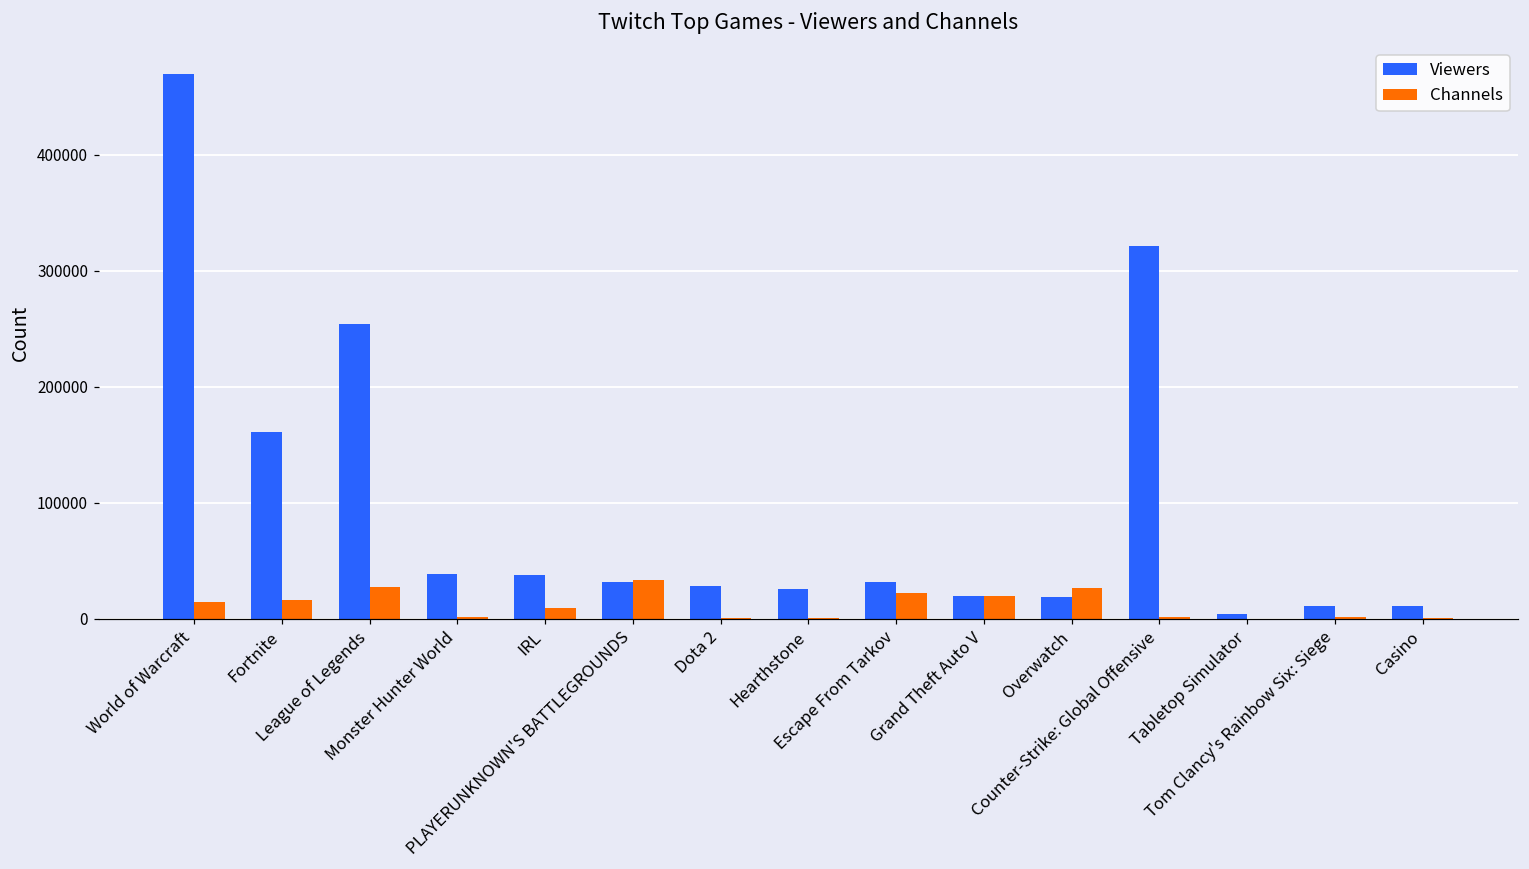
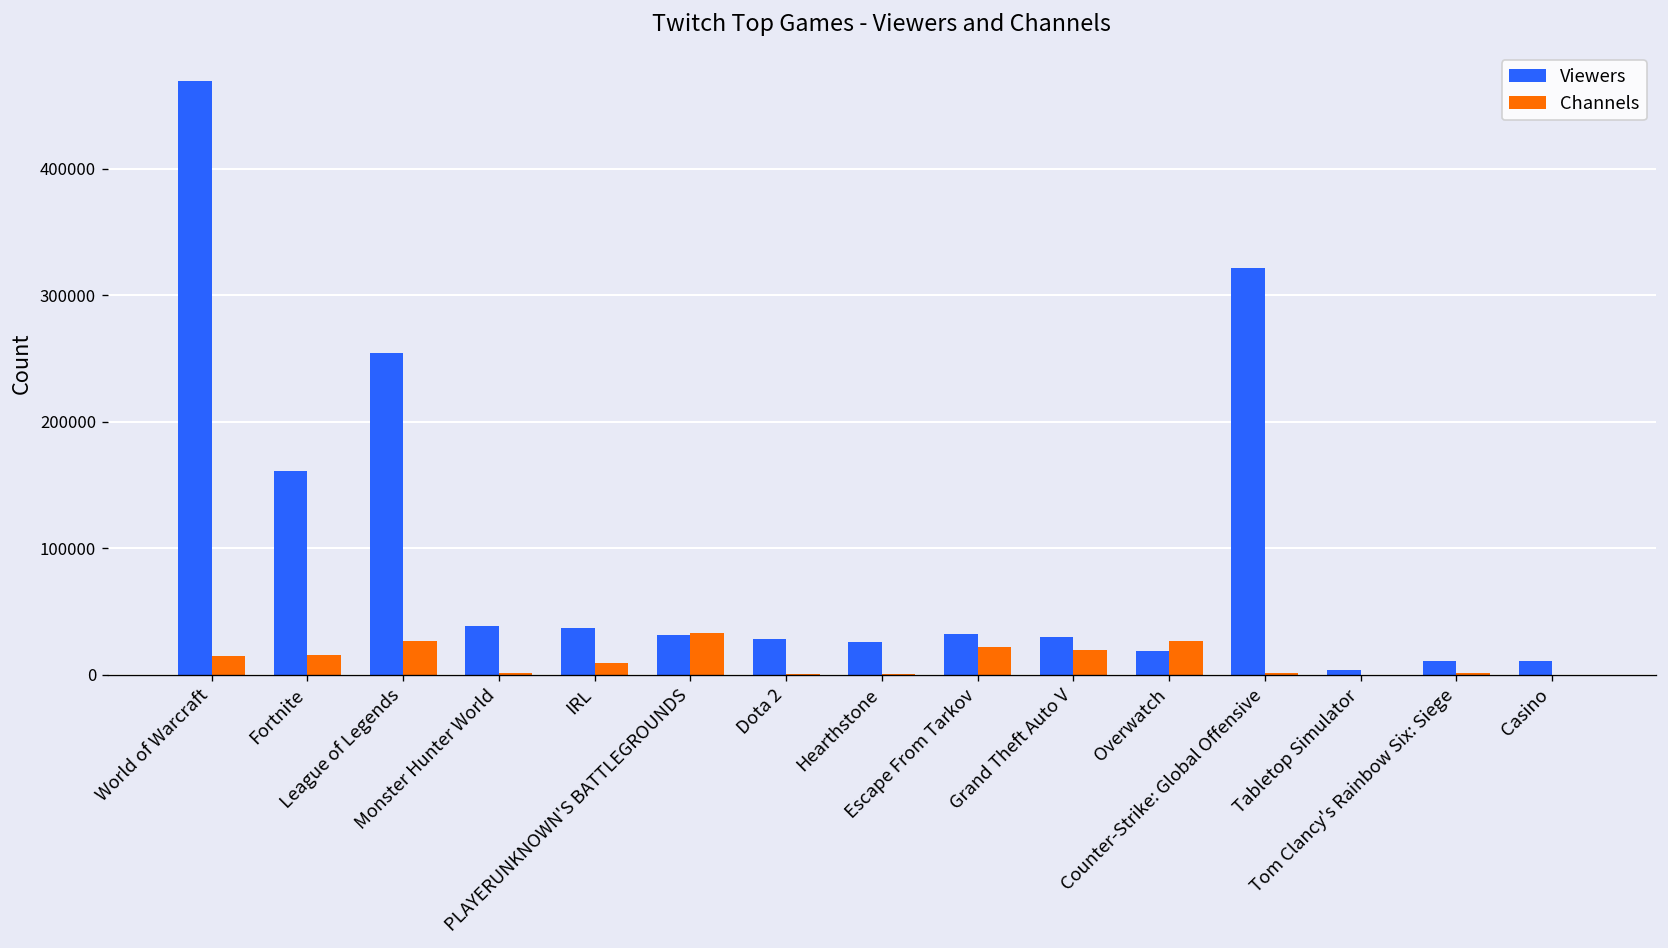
  {
    "Viewers": {
      "World of Warcraft": 470000,
      "Fortnite": 161000,
      "League of Legends": 254000,
      "Monster Hunter World": 39000,
      "IRL": 37000,
      "PLAYERUNKNOWN'S BATTLEGROUNDS": 31000,
      "Dota 2": 28000,
      "Hearthstone": 26000,
      "Escape From Tarkov": 32000,
-     "Grand Theft Auto V": 19000,
+     "Grand Theft Auto V": 30000,
      "Overwatch": 19000,
      "Counter-Strike: Global Offensive": 321000,
      "Tabletop Simulator": 4000,
      "Tom Clancy's Rainbow Six: Siege": 11000,
      "Casino": 11000
    },
    "Channels": {
      "World of Warcraft": 15000,
      "Fortnite": 16000,
      "League of Legends": 27000,
      "IRL": 9000,
      "PLAYERUNKNOWN'S BATTLEGROUNDS": 33000,
      "Escape From Tarkov": 22000,
      "Grand Theft Auto V": 19000,
      "Overwatch": 26000
    }
  }
